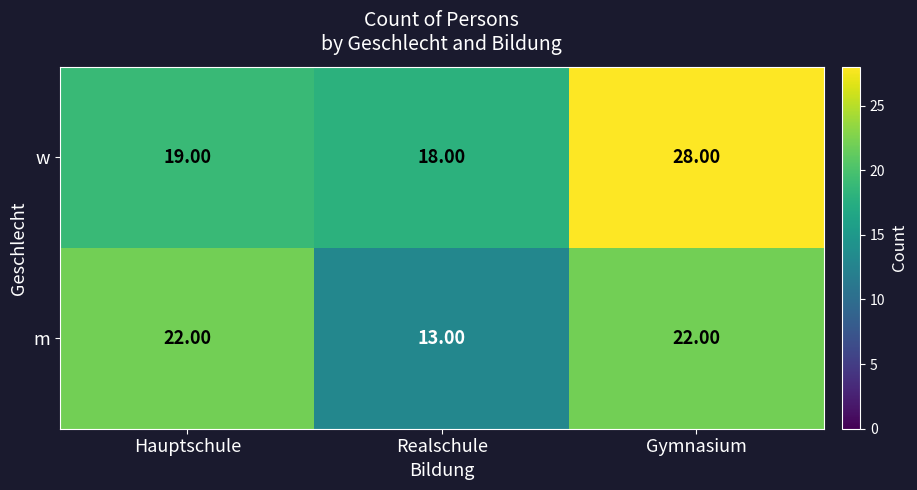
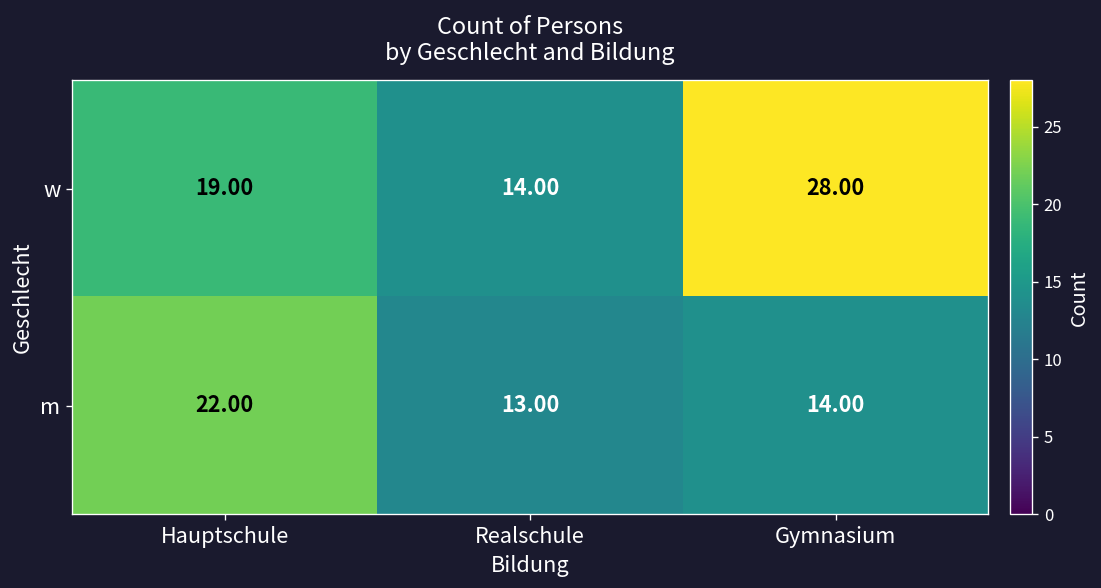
  {
    "w": {
      "Hauptschule": 19.00,
-     "Realschule": 18.00,
+     "Realschule": 14.00,
      "Gymnasium": 28.00
    },
    "m": {
      "Hauptschule": 22.00,
      "Realschule": 13.00,
-     "Gymnasium": 22.00
+     "Gymnasium": 14.00
    }
  }
